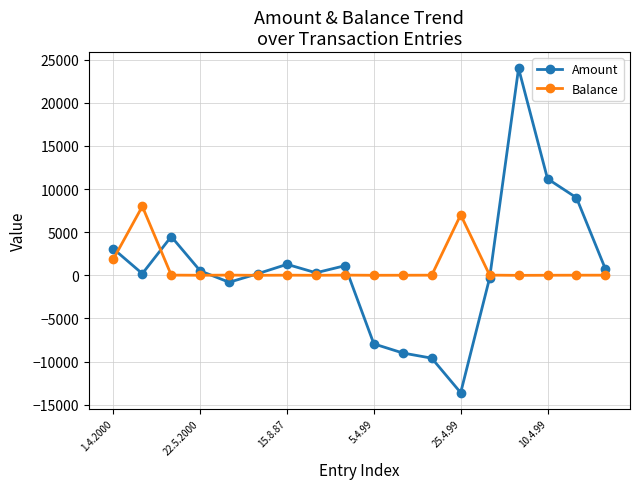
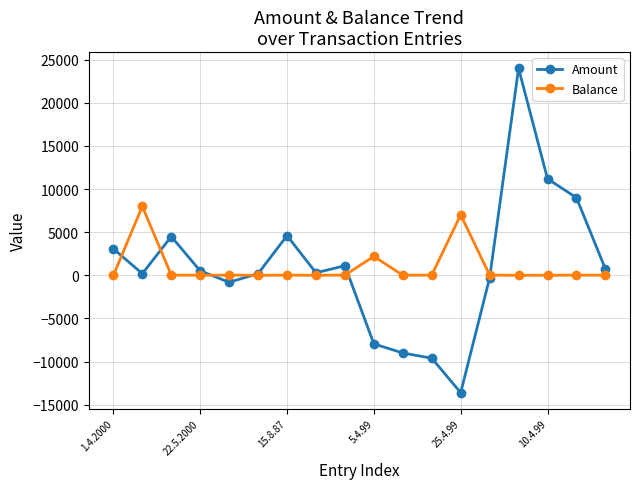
  {
    "Amount": {
      "1.4.2000": 3000,
      "22.5.2000": 1000,
-     "15.8.87": 1000,
+     "15.8.87": 5000,
      "5.4.99": -8000,
      "25.4.99": -14000,
      "10.4.99": 11000
    },
    "Balance": {
-     "1.4.2000": 2000,
+     "1.4.2000": 0,
      "22.5.2000": 0,
      "15.8.87": 0,
-     "5.4.99": 0,
+     "5.4.99": 2000,
      "25.4.99": 7000,
      "10.4.99": 0
    }
  }
